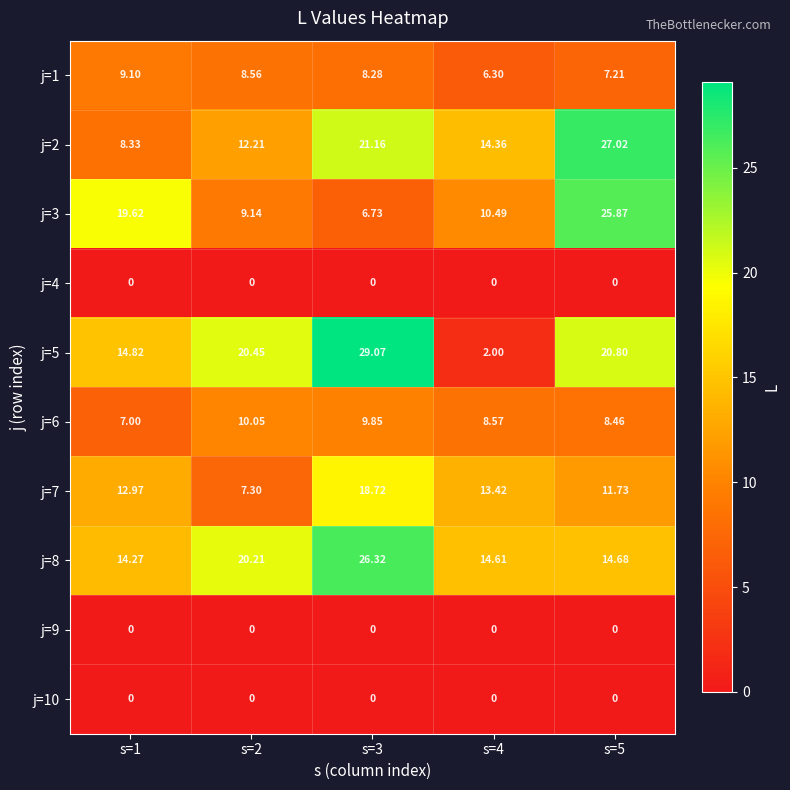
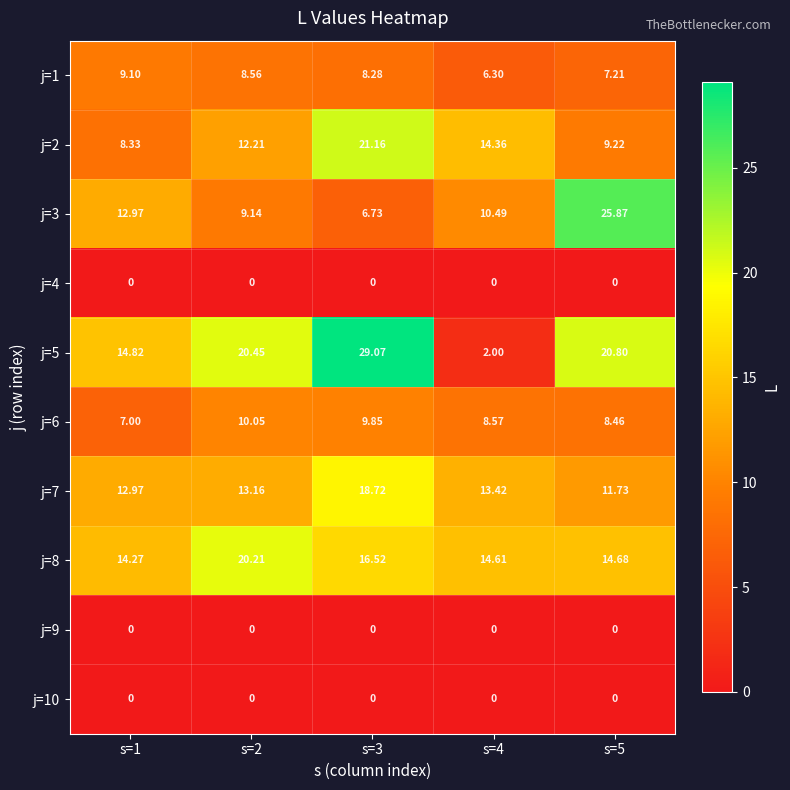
  {
    "j=1": {
      "s=1": 9.10,
      "s=2": 8.56,
      "s=3": 8.28,
      "s=4": 6.30,
      "s=5": 7.21
    },
    "j=2": {
      "s=1": 8.33,
      "s=2": 12.21,
      "s=3": 21.16,
      "s=4": 14.36,
-     "s=5": 27.02
+     "s=5": 9.22
    },
    "j=3": {
-     "s=1": 19.62,
+     "s=1": 12.97,
      "s=2": 9.14,
      "s=3": 6.73,
      "s=4": 10.49,
      "s=5": 25.87
    },
    "j=4": {
      "s=1": 0,
      "s=2": 0,
      "s=3": 0,
      "s=4": 0,
      "s=5": 0
    },
    "j=5": {
      "s=1": 14.82,
      "s=2": 20.45,
      "s=3": 29.07,
      "s=4": 2.00,
      "s=5": 20.80
    },
    "j=6": {
      "s=1": 7.00,
      "s=2": 10.05,
      "s=3": 9.85,
      "s=4": 8.57,
      "s=5": 8.46
    },
    "j=7": {
      "s=1": 12.97,
-     "s=2": 7.30,
+     "s=2": 13.16,
      "s=3": 18.72,
      "s=4": 13.42,
      "s=5": 11.73
    },
    "j=8": {
      "s=1": 14.27,
      "s=2": 20.21,
-     "s=3": 26.32,
+     "s=3": 16.52,
      "s=4": 14.61,
      "s=5": 14.68
    },
    "j=9": {
      "s=1": 0,
      "s=2": 0,
      "s=3": 0,
      "s=4": 0,
      "s=5": 0
    },
    "j=10": {
      "s=1": 0,
      "s=2": 0,
      "s=3": 0,
      "s=4": 0,
      "s=5": 0
    }
  }
